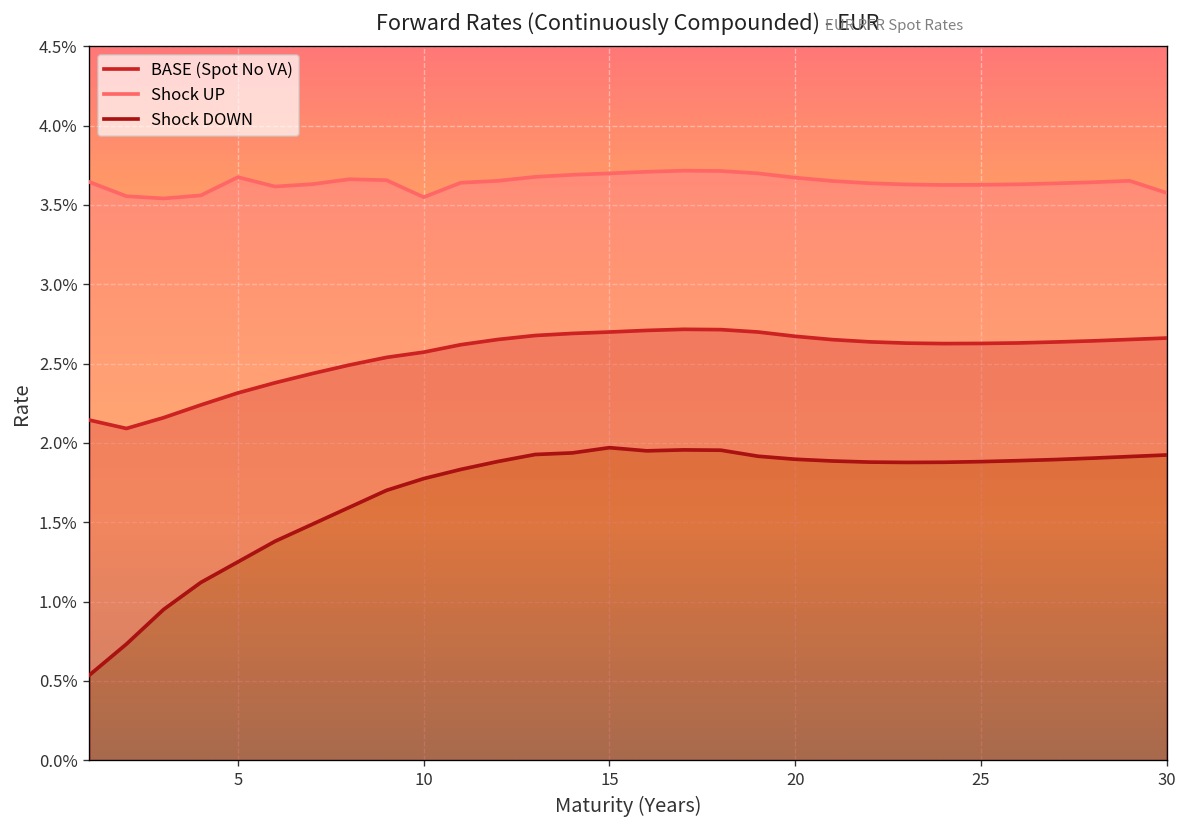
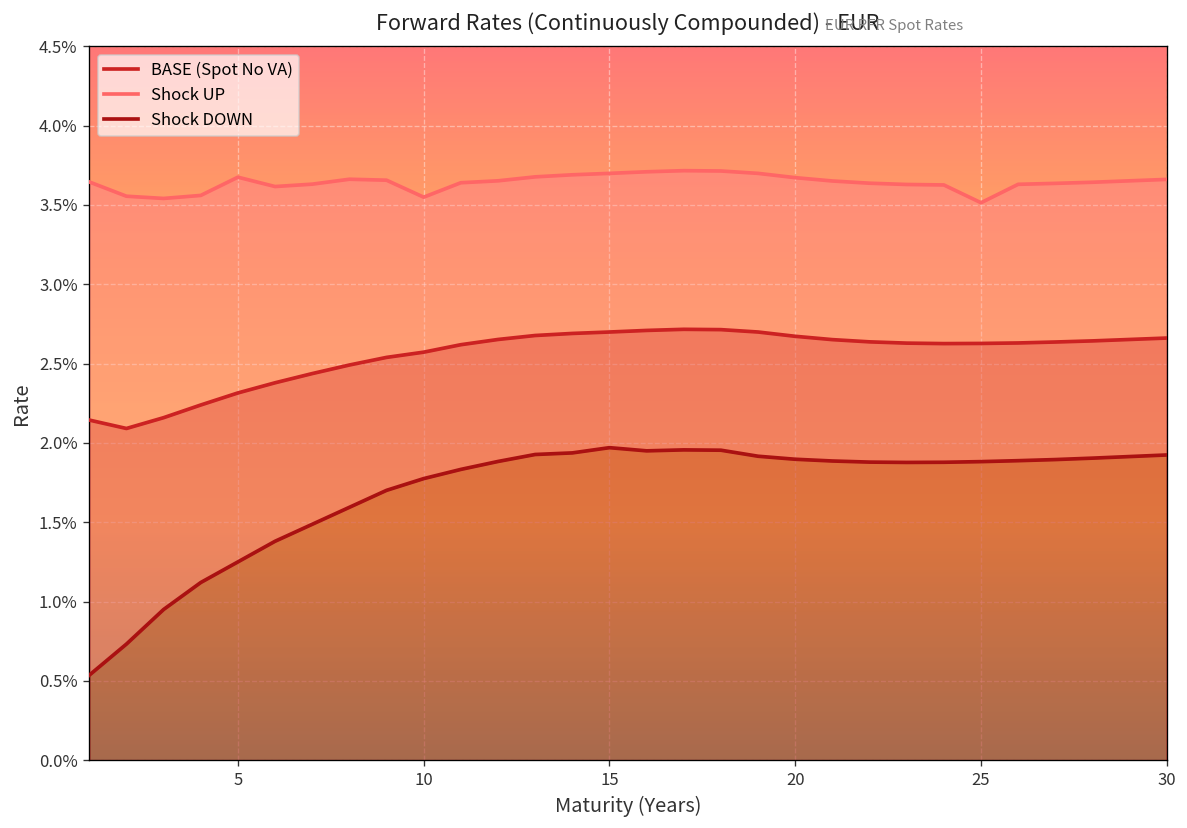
  {
    "Shock UP": {
      "5": "3.68%",
      "10": "3.55%",
      "15": "3.70%",
      "20": "3.67%",
-     "25": "3.63%",
-     "30": "3.58%"
+     "25": "3.51%",
+     "30": "3.66%"
    }
  }
